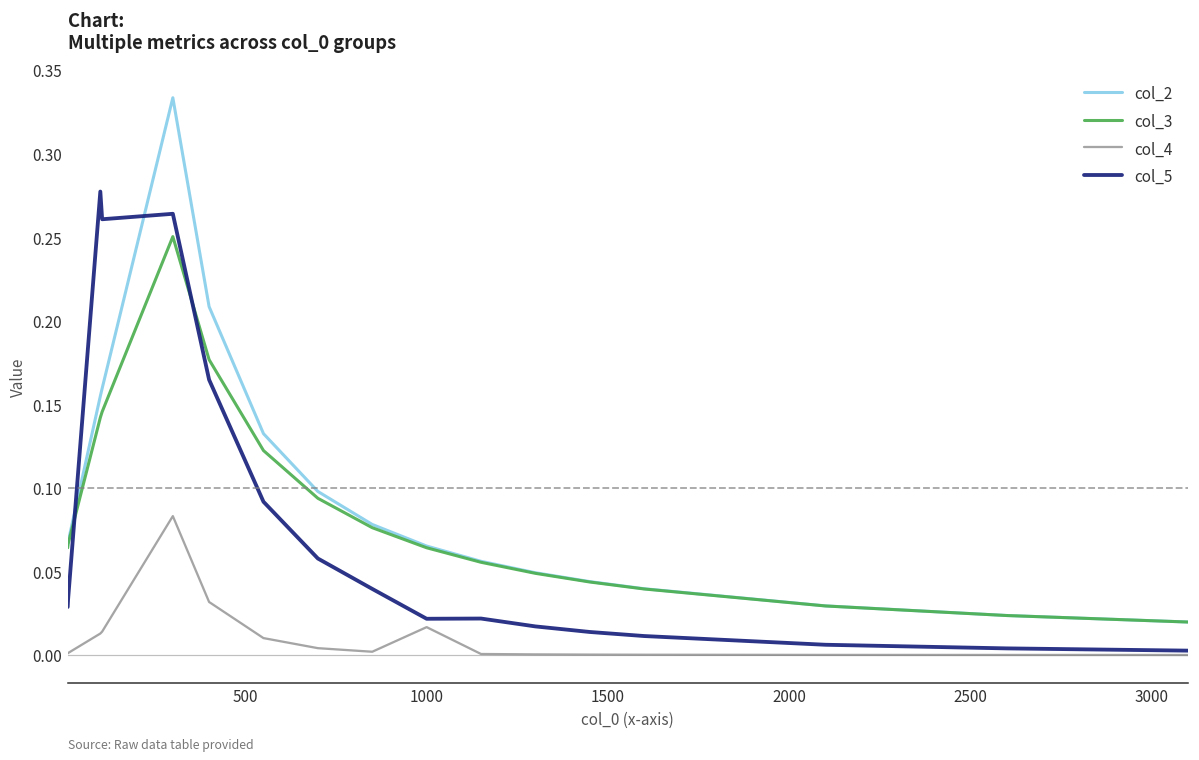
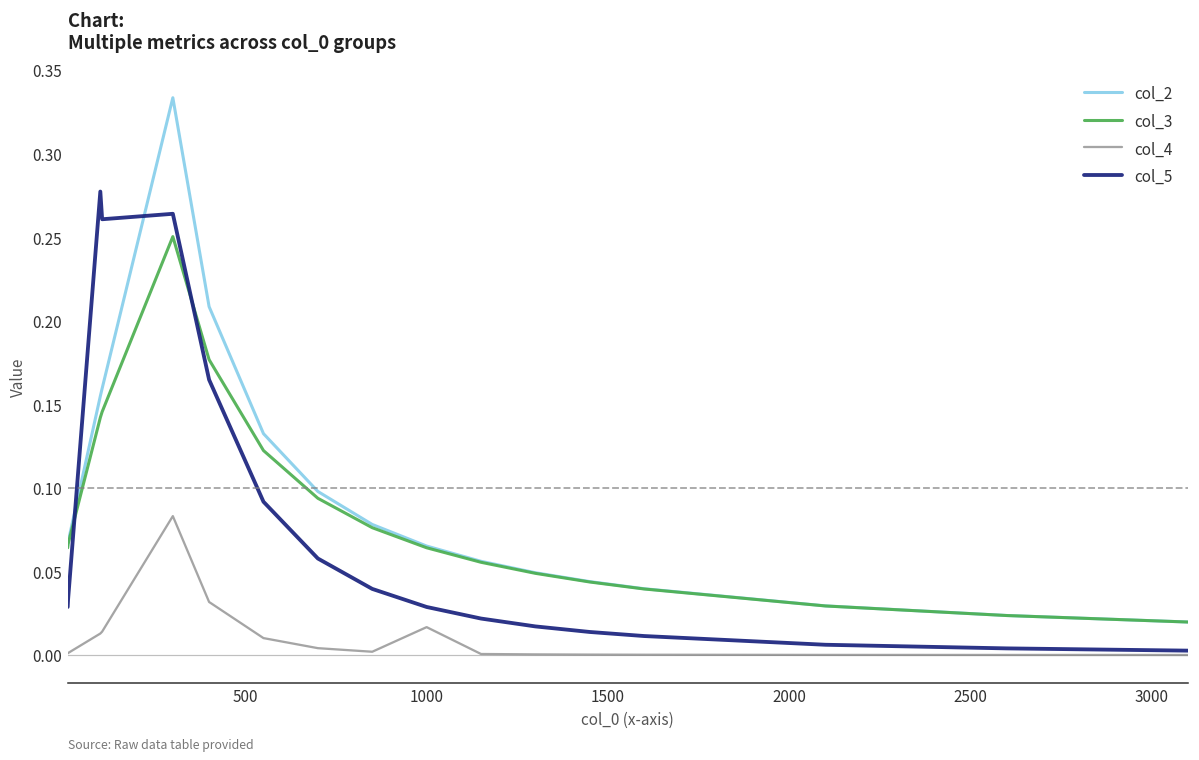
  {
    "col_4": {
      "1000": 0.017
    },
    "col_5": {
-     "1000": 0.022
+     "1000": 0.029
    }
  }
